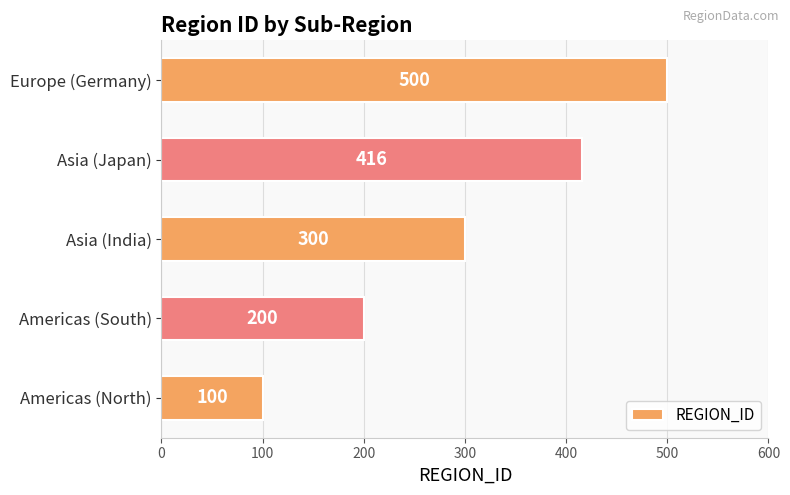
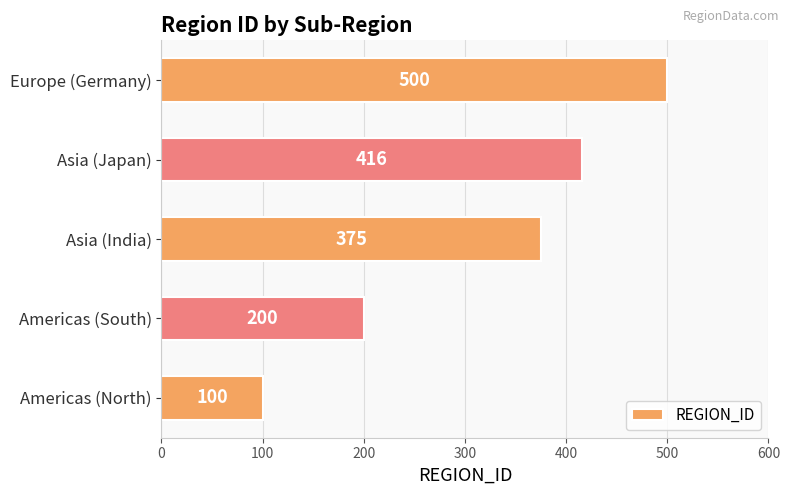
  {
    "Europe (Germany)": 500,
    "Asia (Japan)": 416,
-   "Asia (India)": 300,
+   "Asia (India)": 375,
    "Americas (South)": 200,
    "Americas (North)": 100
  }
